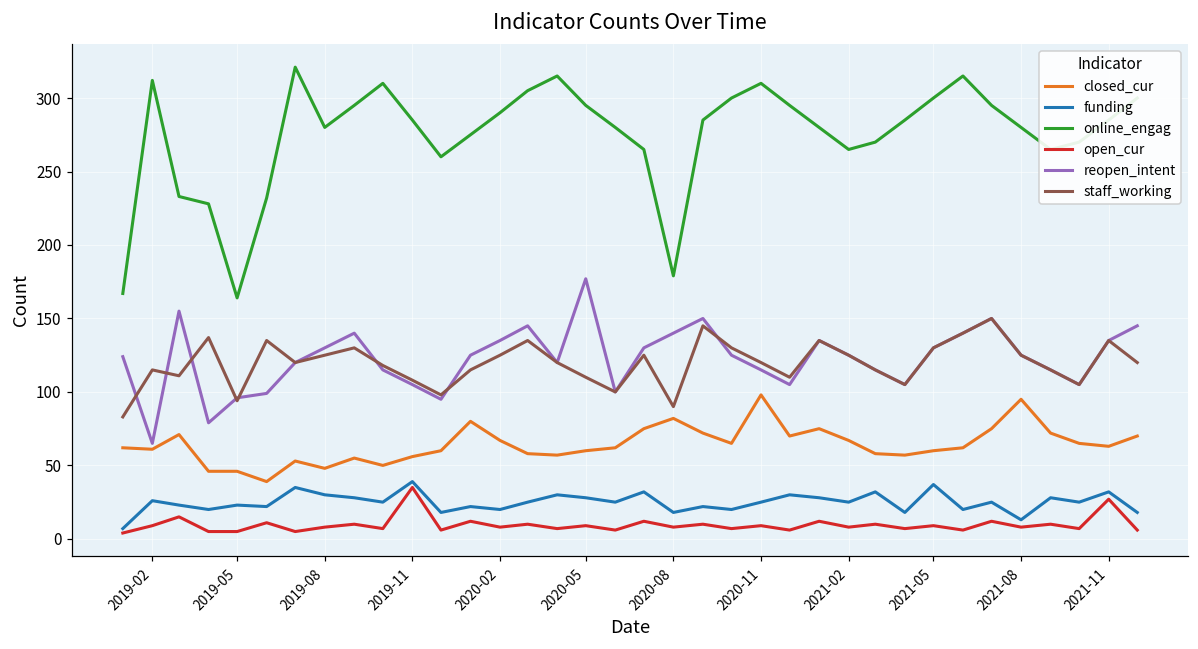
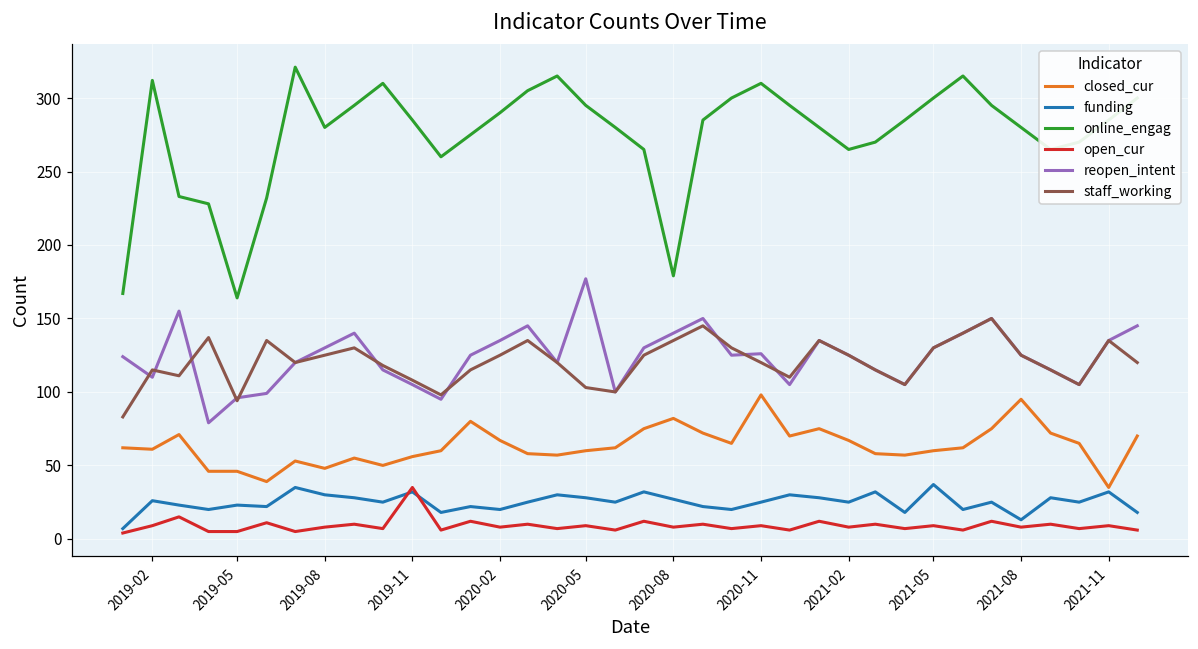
  {
    "closed_cur": {
      "2019-02": 61,
      "2019-05": 46,
      "2019-08": 48,
      "2019-11": 56,
      "2020-02": 67,
      "2020-05": 60,
      "2020-08": 82,
      "2020-11": 98,
      "2021-02": 67,
      "2021-05": 60,
      "2021-08": 95,
-     "2021-11": 63
+     "2021-11": 35
    },
    "funding": {
      "2019-02": 26,
      "2019-05": 23,
      "2019-08": 30,
-     "2019-11": 39,
+     "2019-11": 32,
      "2020-02": 20,
      "2020-05": 28,
-     "2020-08": 18,
+     "2020-08": 27,
      "2020-11": 25,
      "2021-02": 25,
      "2021-05": 37,
      "2021-08": 13,
      "2021-11": 32
    },
    "online_engag": {
      "2019-02": 312,
      "2019-05": 164,
      "2019-08": 280,
      "2019-11": 285,
      "2020-02": 290,
      "2020-05": 295,
      "2020-08": 179,
      "2020-11": 310,
      "2021-02": 265,
      "2021-05": 300,
      "2021-08": 280
    },
    "open_cur": {
      "2019-02": 9,
      "2019-05": 5,
      "2019-08": 8,
      "2019-11": 35,
      "2020-02": 8,
      "2020-05": 9,
      "2020-08": 8,
      "2020-11": 9,
      "2021-02": 8,
      "2021-05": 9,
      "2021-08": 8,
-     "2021-11": 27
+     "2021-11": 9
    },
    "reopen_intent": {
-     "2019-02": 65,
+     "2019-02": 110,
      "2019-05": 96,
      "2019-08": 130,
      "2019-11": 105,
      "2020-02": 135,
      "2020-05": 177,
      "2020-08": 140,
-     "2020-11": 115
+     "2020-11": 126
    },
    "staff_working": {
      "2019-02": 115,
      "2019-05": 94,
      "2019-08": 125,
      "2019-11": 108,
      "2020-02": 125,
-     "2020-05": 110,
-     "2020-08": 90,
+     "2020-05": 103,
+     "2020-08": 135,
      "2020-11": 120
    }
  }
